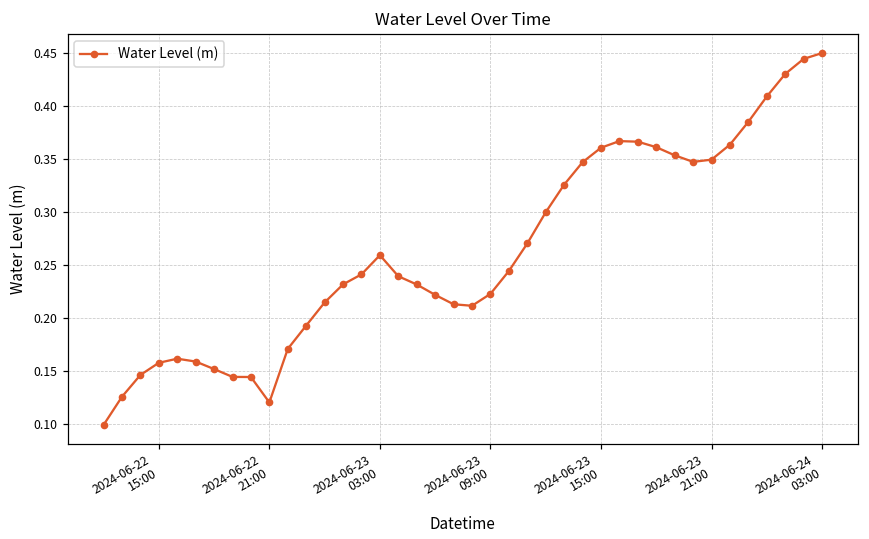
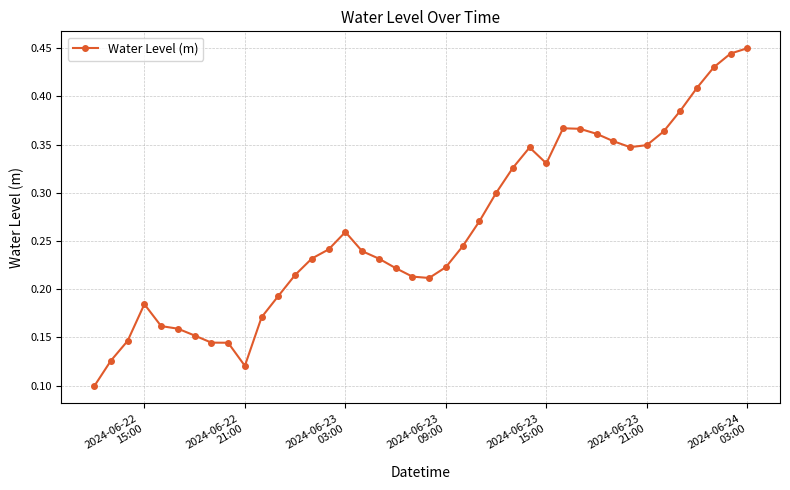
  {
-   "2024-06-22 15:00": 0.16,
+   "2024-06-22 15:00": 0.18,
    "2024-06-22 21:00": 0.12,
    "2024-06-23 03:00": 0.26,
    "2024-06-23 09:00": 0.22,
-   "2024-06-23 15:00": 0.36,
+   "2024-06-23 15:00": 0.33,
    "2024-06-23 21:00": 0.35,
    "2024-06-24 03:00": 0.45
  }
